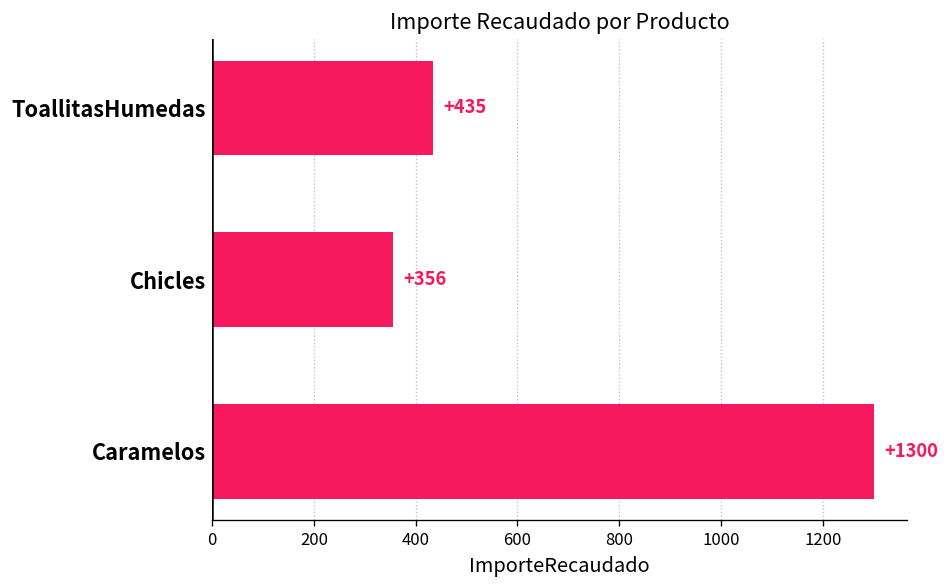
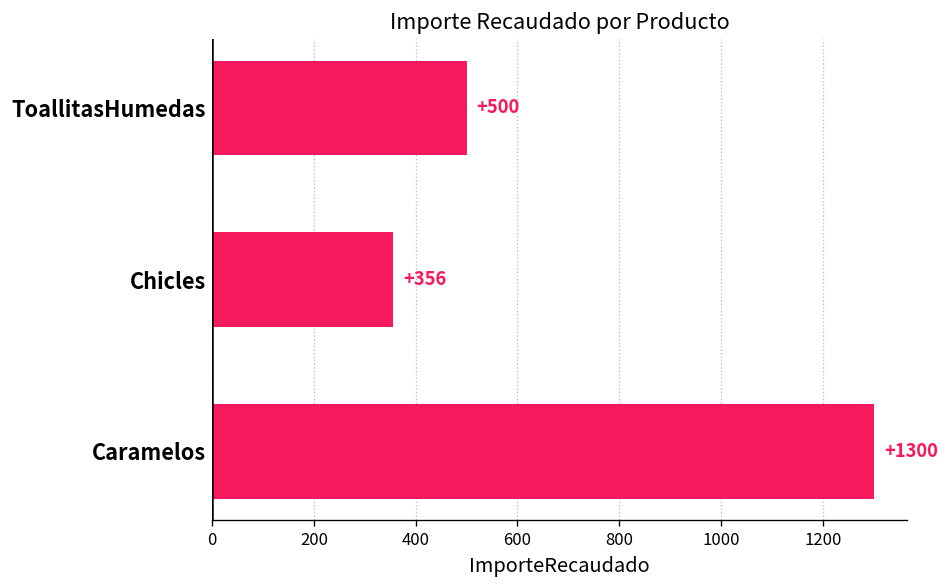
  {
-   "ToallitasHumedas": "+435",
+   "ToallitasHumedas": "+500",
    "Chicles": "+356",
    "Caramelos": "+1300"
  }
